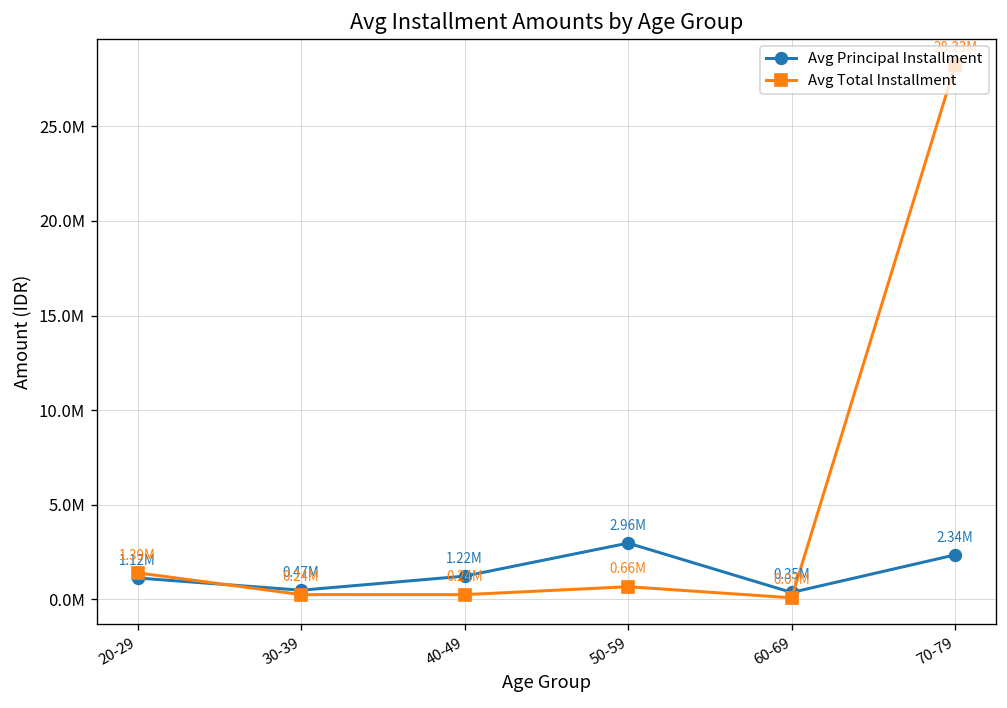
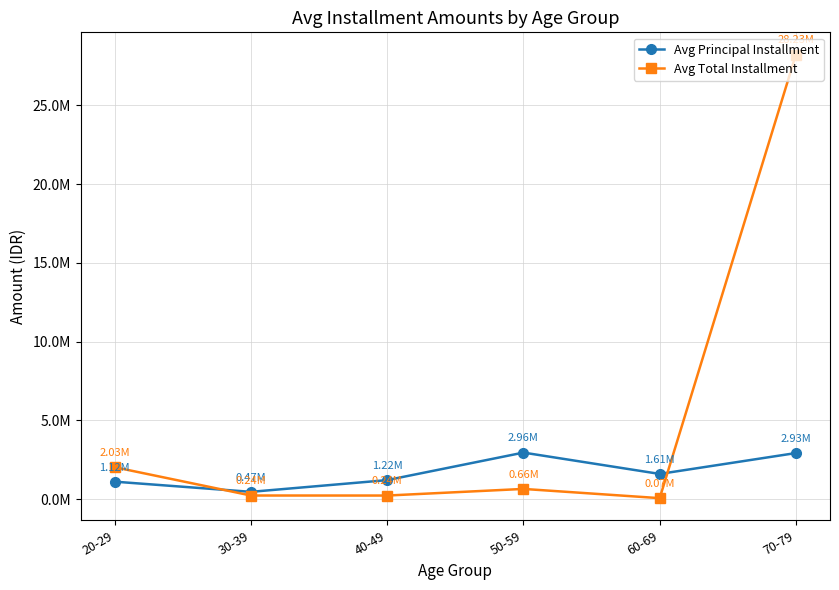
  {
    "Avg Principal Installment": {
      "40-49": "1.22M",
      "50-59": "2.96M",
-     "60-69": "0.35M",
-     "70-79": "2.34M"
+     "60-69": "1.61M",
+     "70-79": "2.93M"
    },
    "Avg Total Installment": {
-     "20-29": "1.39M",
+     "20-29": "2.03M",
      "50-59": "0.66M",
      "60-69": "0.07M"
    }
  }
